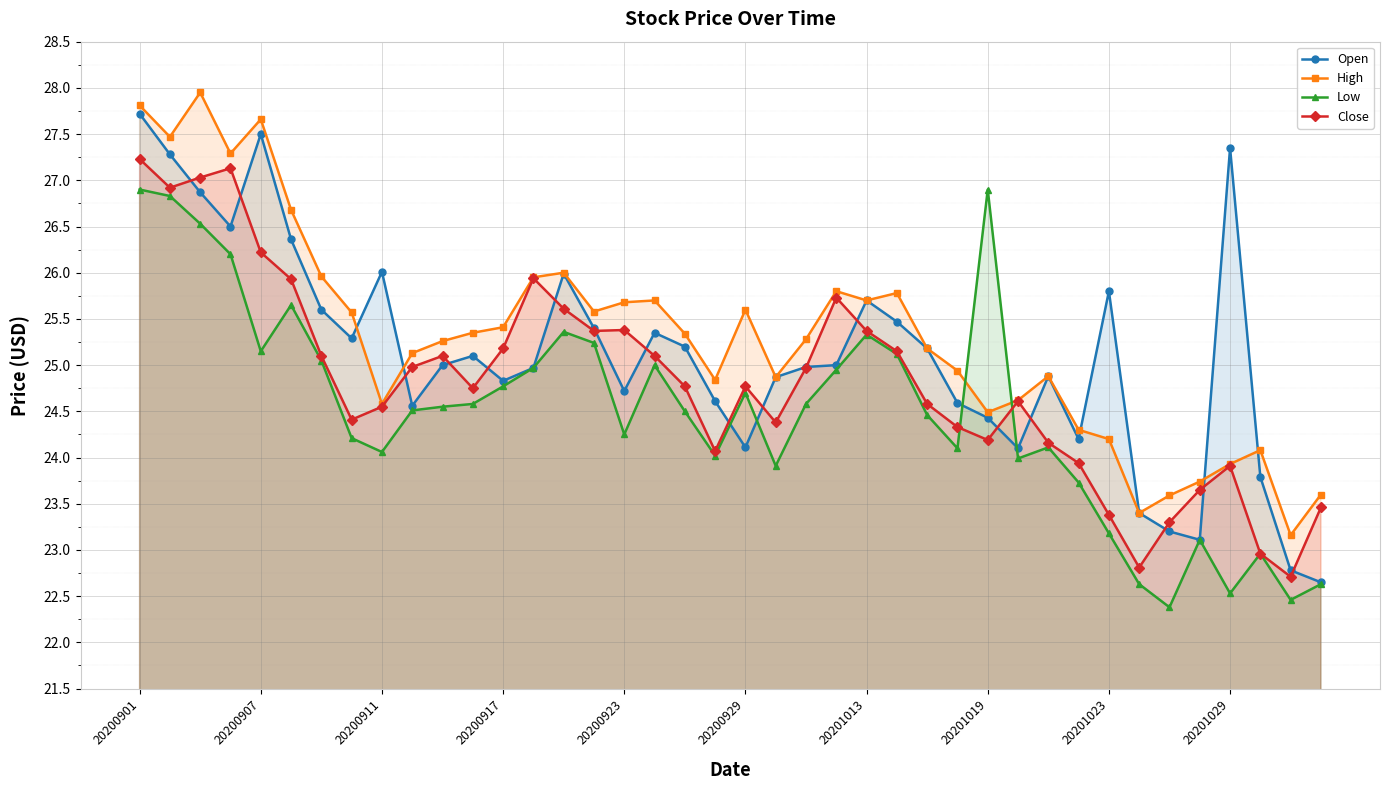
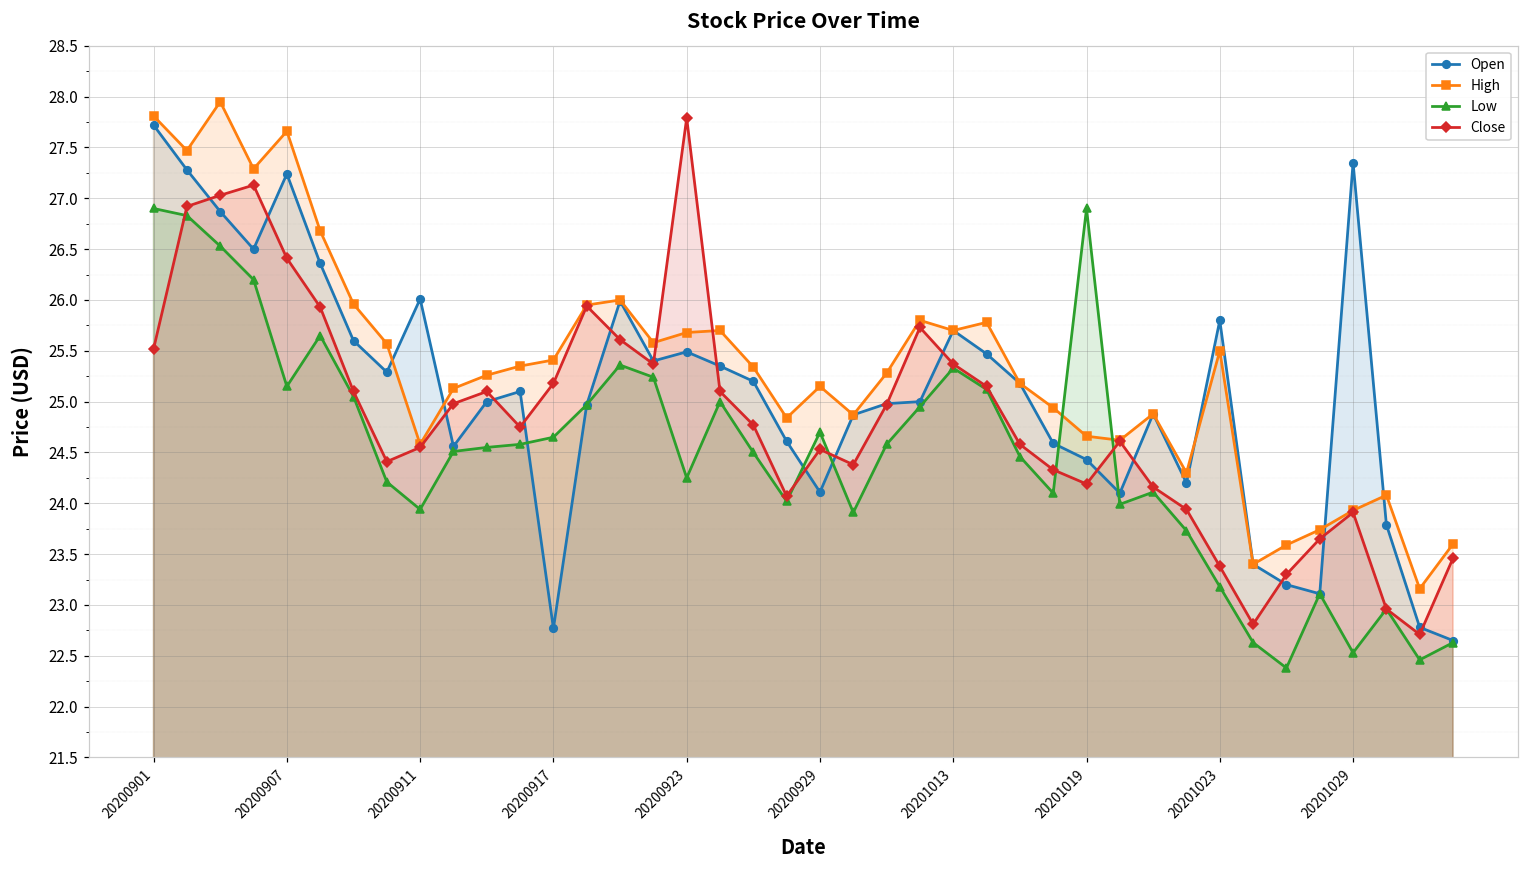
  {
    "Open": {
      "20200901": 27.7,
-     "20200907": 27.5,
+     "20200907": 27.2,
      "20200911": 26.0,
-     "20200917": 24.8,
-     "20200923": 24.7,
+     "20200917": 22.8,
+     "20200923": 25.5,
      "20200929": 24.1,
      "20201019": 24.4,
      "20201023": 25.8,
      "20201029": 27.4
    },
    "High": {
      "20200901": 27.8,
      "20200907": 27.7,
      "20200911": 24.6,
      "20200917": 25.4,
      "20200923": 25.7,
-     "20200929": 25.6,
-     "20201019": 24.5,
-     "20201023": 24.2
+     "20200929": 25.2,
+     "20201019": 24.7,
+     "20201023": 25.5
    },
    "Low": {
      "20200901": 26.9,
      "20200907": 25.2,
-     "20200911": 24.1,
-     "20200917": 24.8,
+     "20200911": 23.9,
+     "20200917": 24.7,
      "20200923": 24.3,
      "20200929": 24.7,
      "20201013": 25.3,
      "20201019": 26.9,
      "20201023": 23.2,
      "20201029": 22.5
    },
    "Close": {
-     "20200901": 27.2,
-     "20200907": 26.2,
+     "20200901": 25.5,
+     "20200907": 26.4,
      "20200911": 24.6,
      "20200917": 25.2,
-     "20200923": 25.4,
-     "20200929": 24.8,
+     "20200923": 27.8,
+     "20200929": 24.5,
      "20201013": 25.4,
      "20201019": 24.2,
      "20201023": 23.4
    }
  }
